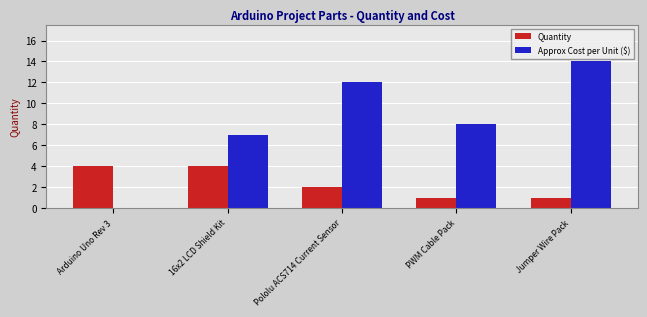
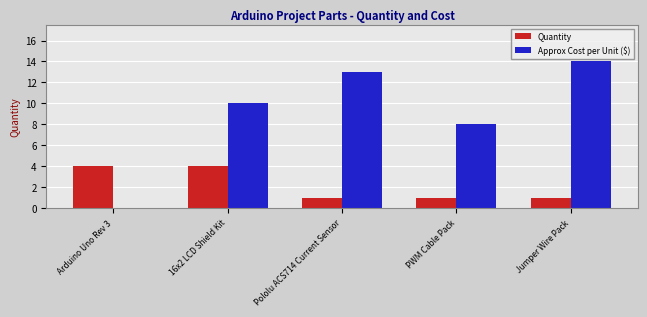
  {
    "Quantity": {
      "Arduino Uno Rev 3": 4,
      "16x2 LCD Shield Kit": 4,
-     "Pololu ACS714 Current Sensor": 2,
+     "Pololu ACS714 Current Sensor": 1,
      "PWM Cable Pack": 1,
      "Jumper Wire Pack": 1
    },
    "Approx Cost per Unit ($)": {
      "Arduino Uno Rev 3": 0,
-     "16x2 LCD Shield Kit": 7,
-     "Pololu ACS714 Current Sensor": 12,
+     "16x2 LCD Shield Kit": 10,
+     "Pololu ACS714 Current Sensor": 13,
      "PWM Cable Pack": 8,
      "Jumper Wire Pack": 14
    }
  }
